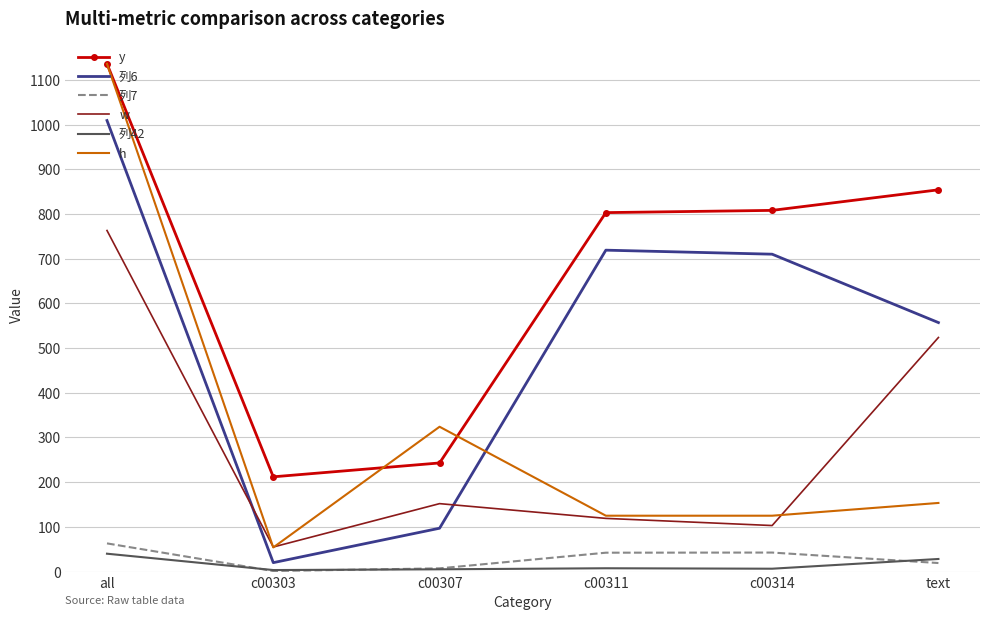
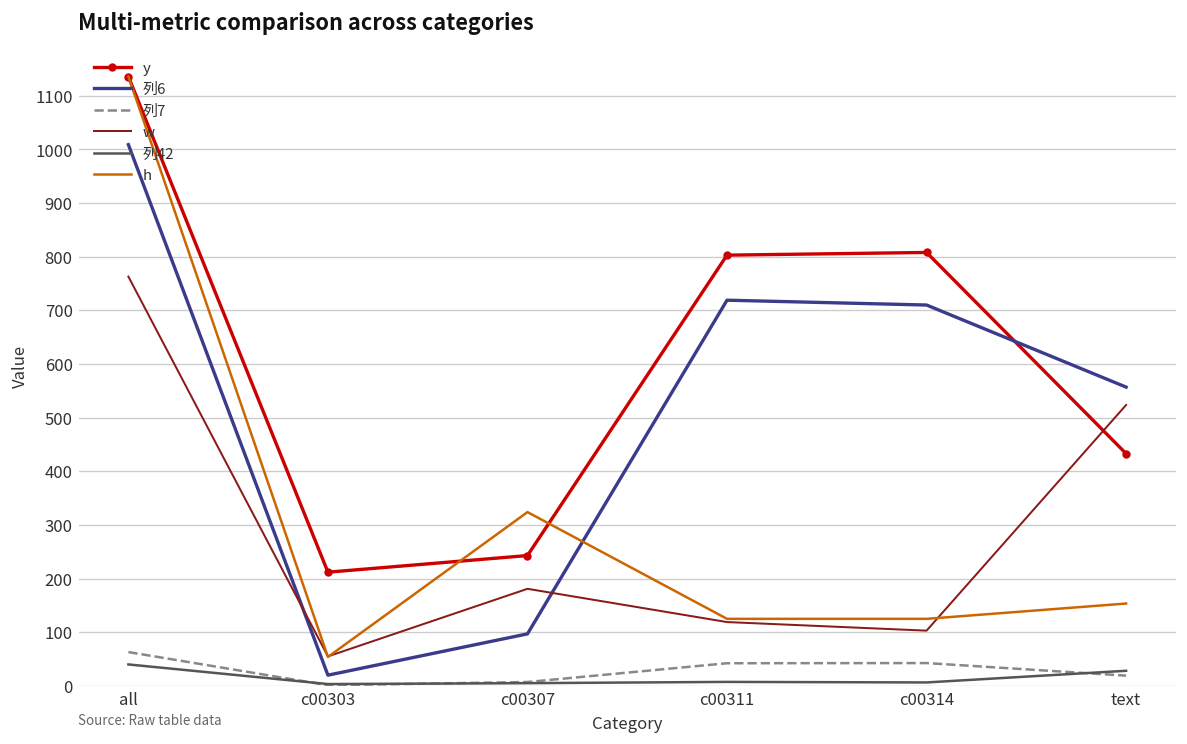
  {
    "y": {
      "c00303": 210,
      "c00307": 240,
      "c00311": 800,
      "c00314": 810,
-     "text": 850
+     "text": 430
    },
    "列6": {
      "all": 1010,
      "c00303": 20,
      "c00307": 100,
      "c00311": 720,
      "c00314": 710,
      "text": 560
    },
    "列7": {
      "all": 60,
      "c00311": 40,
      "c00314": 40,
      "text": 20
    },
    "w": {
      "all": 760,
-     "c00307": 150,
+     "c00307": 180,
      "c00311": 120,
      "c00314": 100,
      "text": 520
    },
    "列42": {
      "all": 40,
      "c00311": 10,
      "c00314": 10,
      "text": 30
    },
    "h": {
      "c00307": 320,
      "c00311": 130,
      "c00314": 130,
      "text": 150
    }
  }
